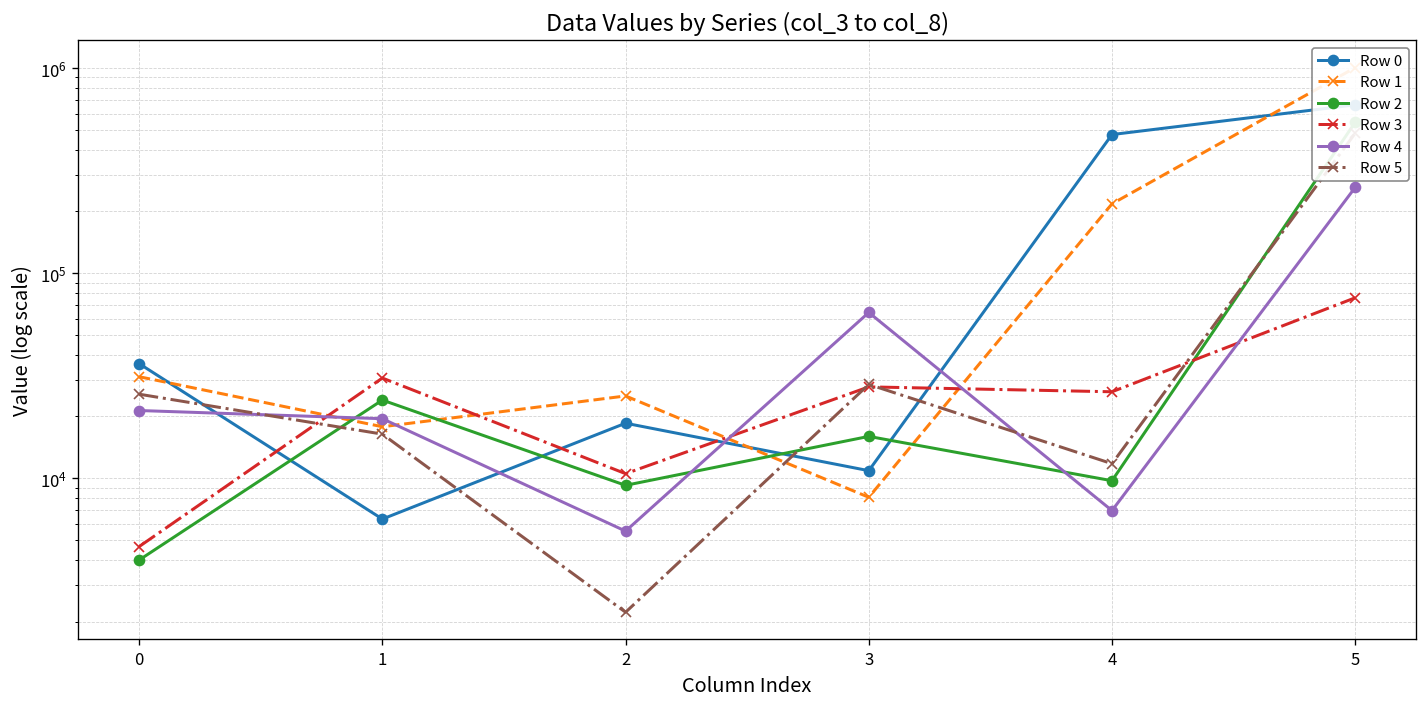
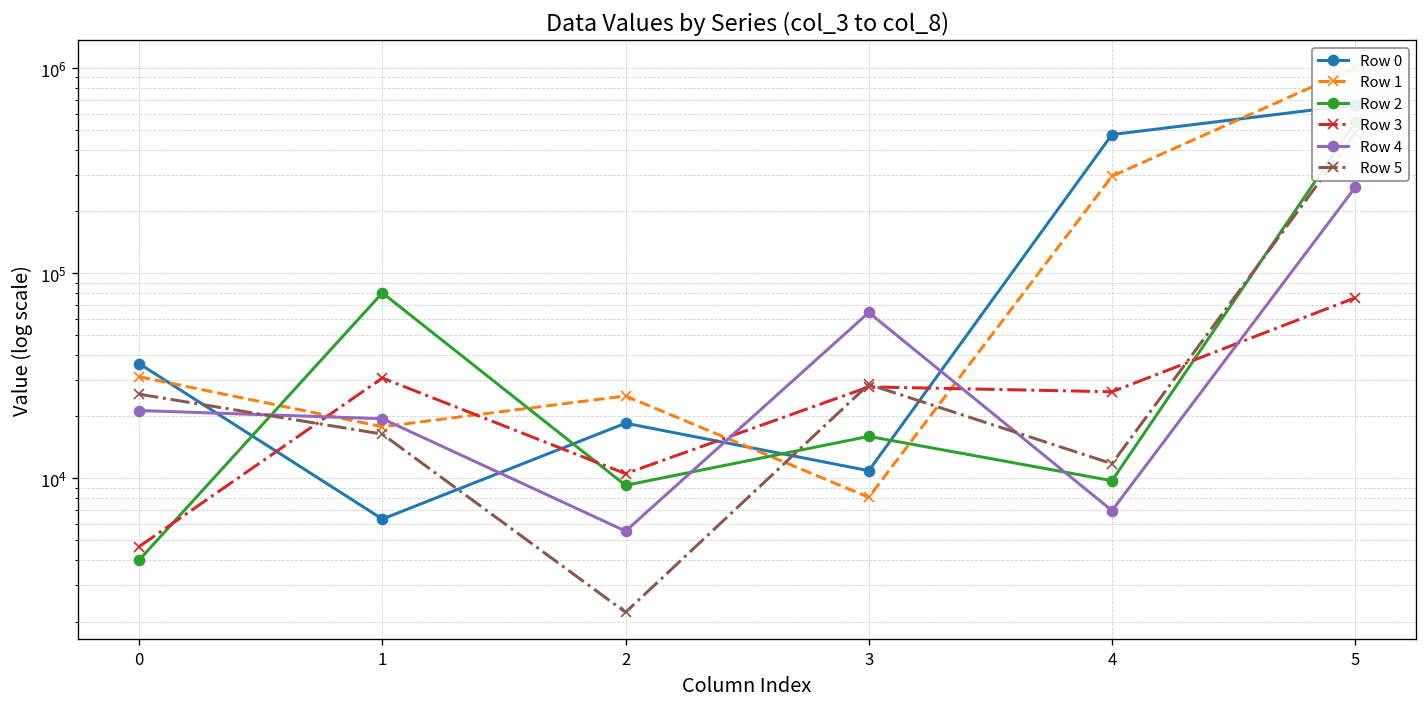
  {
    "Row 0": {
      "0": 36000,
      "1": 6300,
      "2": 19000,
      "3": 11000,
      "4": 470000
    },
    "Row 1": {
      "0": 31000,
      "1": 18000,
      "2": 25000,
      "3": 8000,
-     "4": 220000
+     "4": 300000
    },
    "Row 2": {
      "0": 4000,
-     "1": 24000,
+     "1": 80000,
      "2": 9000,
      "3": 16000,
      "4": 10000
    },
    "Row 3": {
      "0": 4600,
      "1": 31000,
      "2": 11000,
      "4": 26000,
      "5": 80000
    },
    "Row 4": {
      "0": 21000,
      "1": 20000,
      "2": 5500,
      "3": 64000,
      "4": 7000
    },
    "Row 5": {
      "0": 26000,
      "1": 16000,
      "2": 2200,
      "4": 12000
    }
  }
